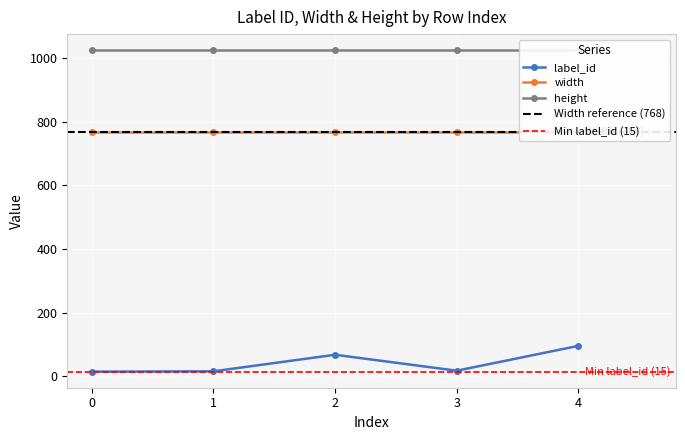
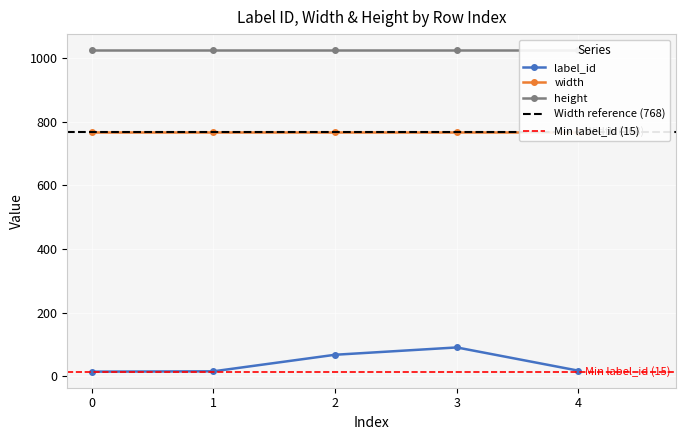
  {
    "label_id": {
      "0": 20,
      "1": 20,
      "2": 70,
-     "3": 20,
-     "4": 100
+     "3": 90,
+     "4": 20
    },
    "width": {
      "0": 770,
      "1": 770,
      "2": 770,
      "3": 770
    },
    "height": {
      "0": 1020,
      "1": 1020,
      "2": 1020,
      "3": 1020
    }
  }
